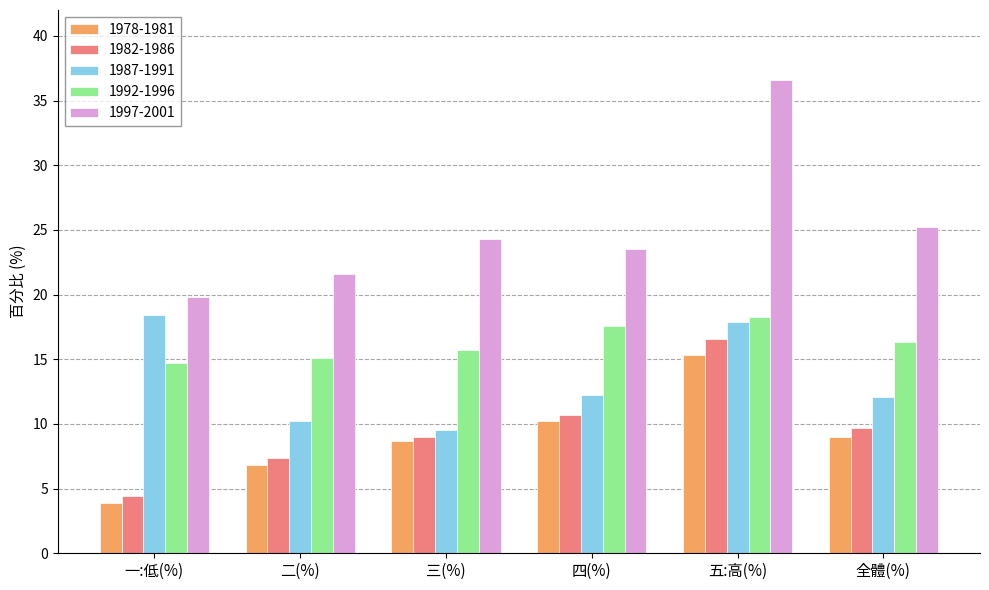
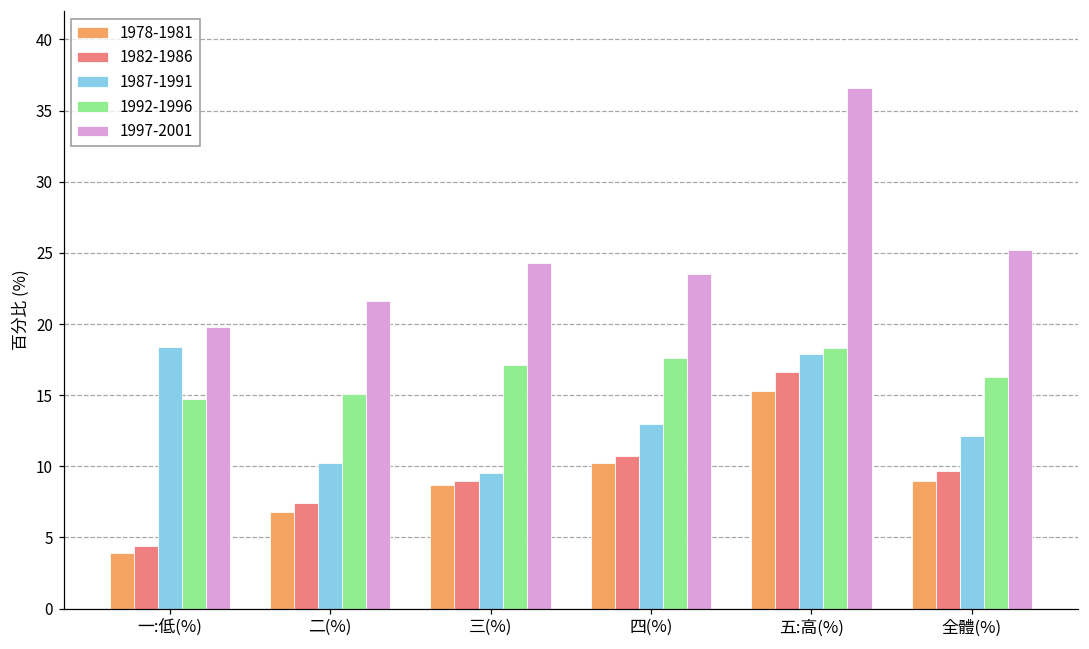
  {
    "1987-1991": {
      "一:低(%)": 18.4,
      "二(%)": 10.2,
      "三(%)": 9.5,
-     "四(%)": 12.2,
+     "四(%)": 13.0,
      "五:高(%)": 17.9,
      "全體(%)": 12.1
    },
    "1992-1996": {
      "一:低(%)": 14.7,
      "二(%)": 15.1,
-     "三(%)": 15.7,
+     "三(%)": 17.1,
      "四(%)": 17.6,
      "五:高(%)": 18.3,
      "全體(%)": 16.3
    },
    "1997-2001": {
      "一:低(%)": 19.8,
      "二(%)": 21.6,
      "三(%)": 24.3,
      "四(%)": 23.5,
      "五:高(%)": 36.6,
      "全體(%)": 25.2
    }
  }
